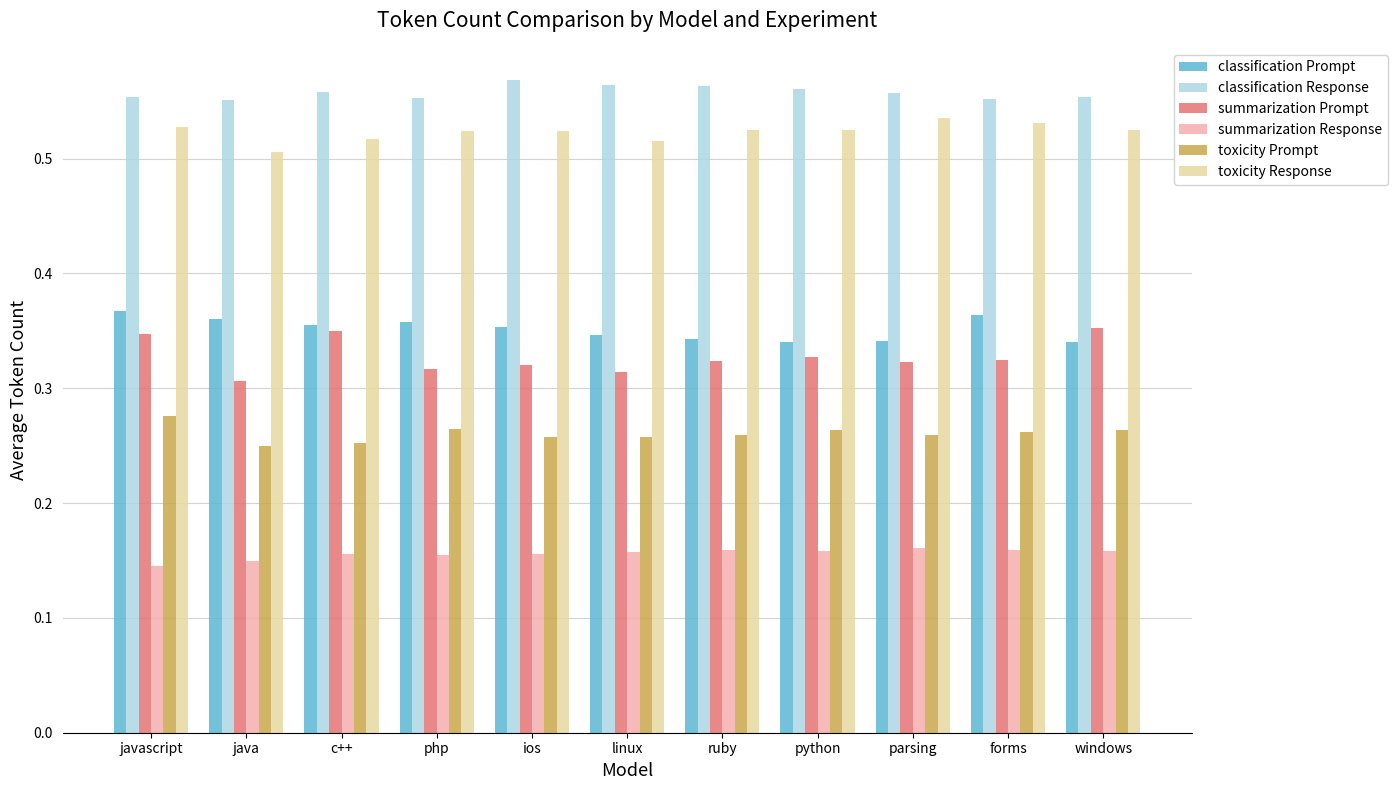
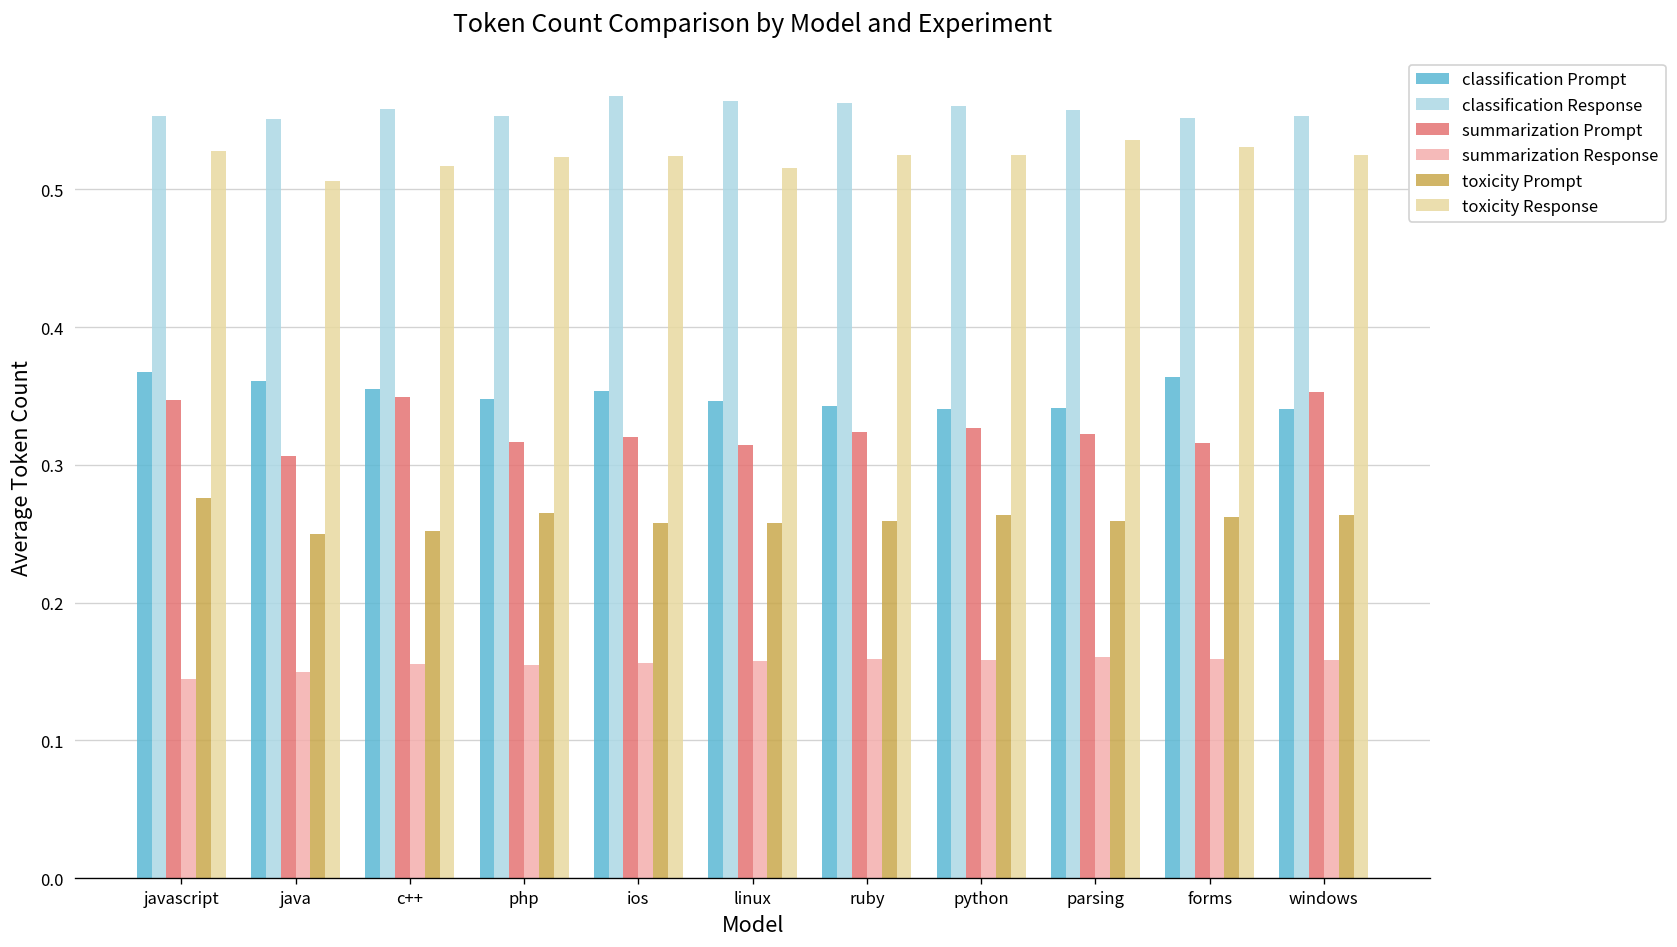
  {
    "classification Prompt": {
      "javascript": 0.368,
      "java": 0.361,
      "c++": 0.355,
-     "php": 0.357,
+     "php": 0.348,
      "ios": 0.354,
      "linux": 0.346,
      "ruby": 0.343,
      "python": 0.341,
      "parsing": 0.341,
      "forms": 0.364,
      "windows": 0.340
    },
    "classification Response": {
      "javascript": 0.553,
      "java": 0.551,
      "c++": 0.558,
      "php": 0.553,
      "ios": 0.568,
      "linux": 0.564,
      "ruby": 0.563,
      "python": 0.560,
      "parsing": 0.557,
      "forms": 0.552,
      "windows": 0.554
    },
    "summarization Prompt": {
      "javascript": 0.347,
      "java": 0.307,
      "c++": 0.350,
      "php": 0.316,
      "ios": 0.320,
      "linux": 0.314,
      "ruby": 0.324,
      "python": 0.327,
      "parsing": 0.323,
-     "forms": 0.325,
+     "forms": 0.316,
      "windows": 0.353
    },
    "toxicity Prompt": {
      "javascript": 0.276,
      "java": 0.250,
      "c++": 0.252,
      "php": 0.265,
      "ios": 0.258,
      "linux": 0.258,
      "ruby": 0.259,
      "python": 0.264,
      "parsing": 0.259,
      "forms": 0.262,
      "windows": 0.264
    }
  }
